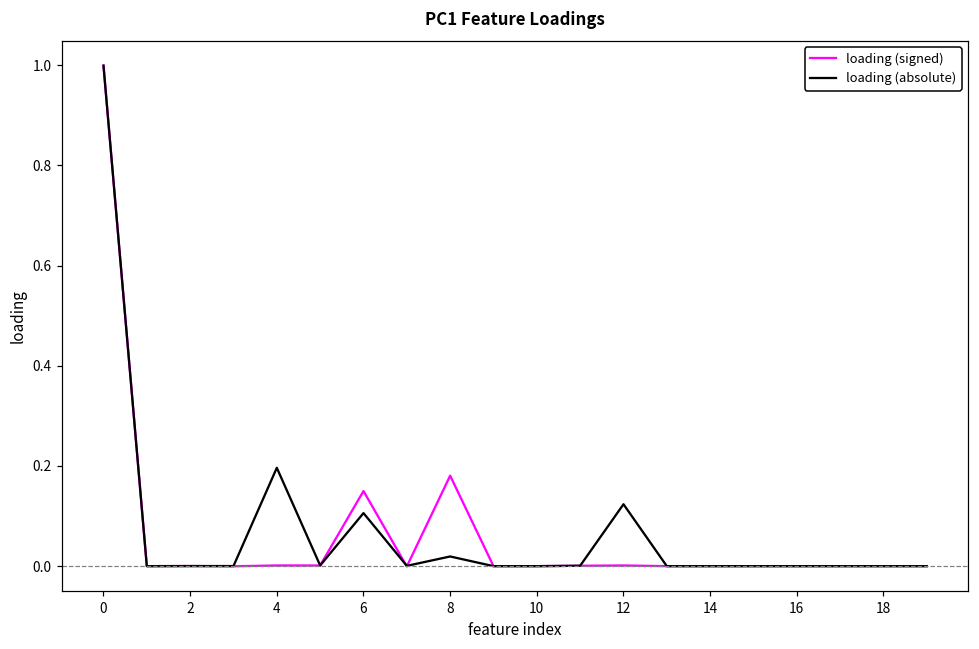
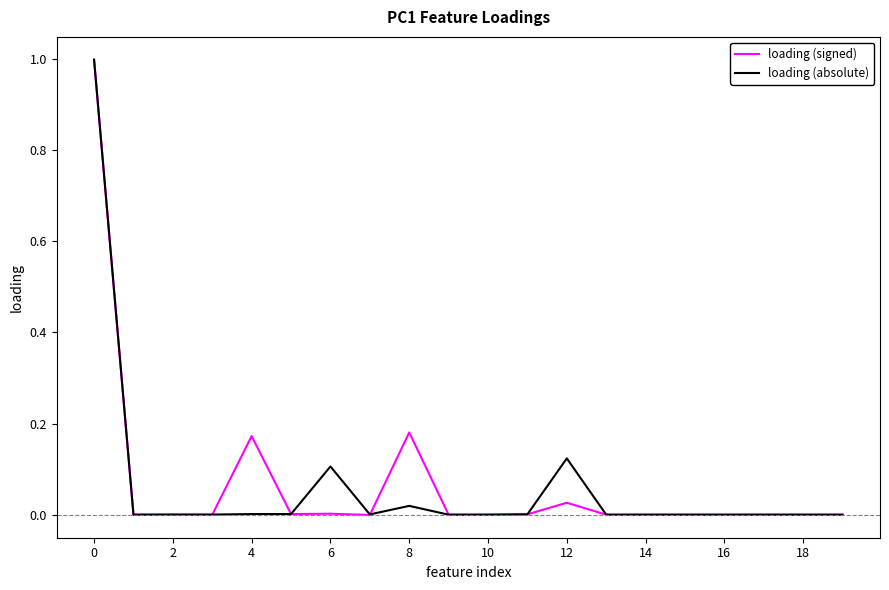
  {
    "loading (signed)": {
-     "4": 0.00,
-     "6": 0.15,
+     "4": 0.17,
+     "6": 0.00,
      "8": 0.18,
-     "12": 0.00
+     "12": 0.03
    },
    "loading (absolute)": {
-     "4": 0.20,
+     "4": 0.00,
      "6": 0.11,
      "8": 0.02,
      "12": 0.12
    }
  }
